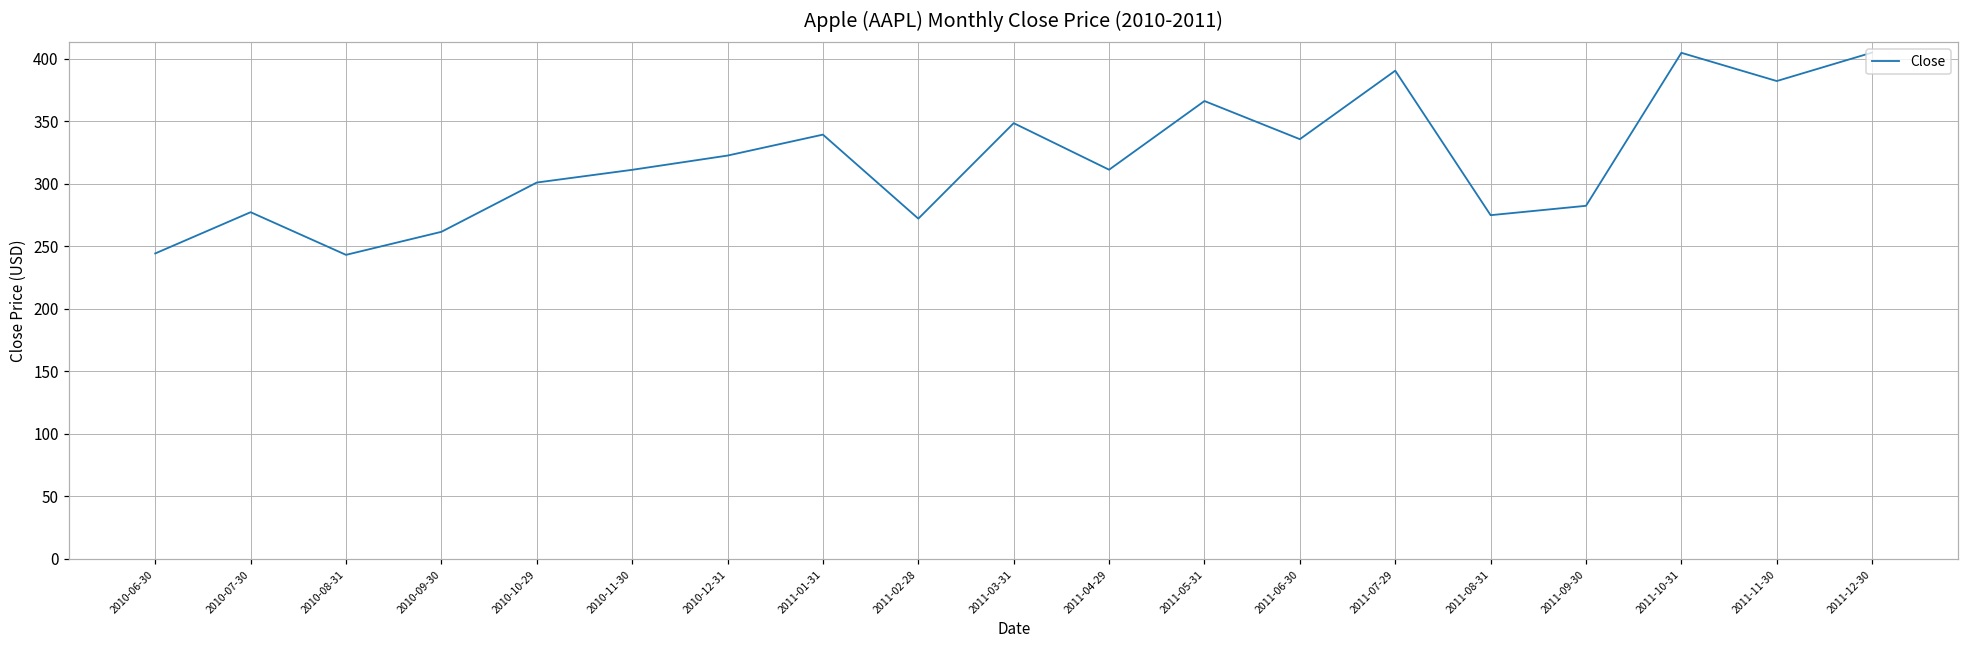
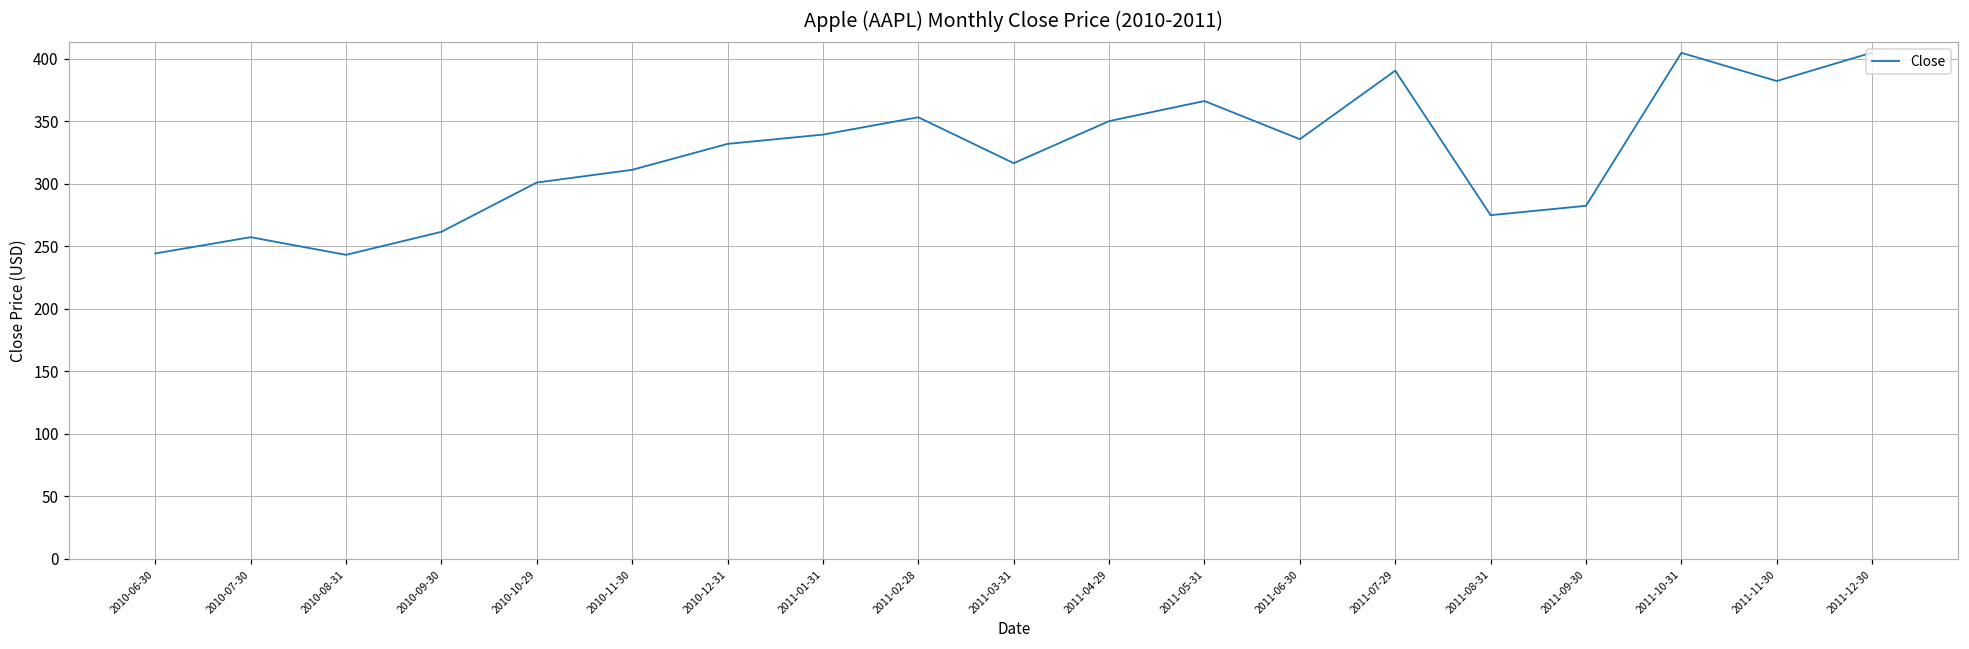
  {
    "2010-06-30": 244,
-   "2010-07-30": 277,
+   "2010-07-30": 257,
    "2010-08-31": 243,
    "2010-09-30": 262,
    "2010-10-29": 301,
    "2010-11-30": 311,
-   "2010-12-31": 323,
+   "2010-12-31": 332,
    "2011-01-31": 339,
-   "2011-02-28": 272,
-   "2011-03-31": 349,
-   "2011-04-29": 311,
+   "2011-02-28": 353,
+   "2011-03-31": 316,
+   "2011-04-29": 350,
    "2011-05-31": 366,
    "2011-06-30": 336,
    "2011-07-29": 390,
    "2011-08-31": 275,
    "2011-09-30": 282,
    "2011-10-31": 405,
    "2011-11-30": 382
  }
